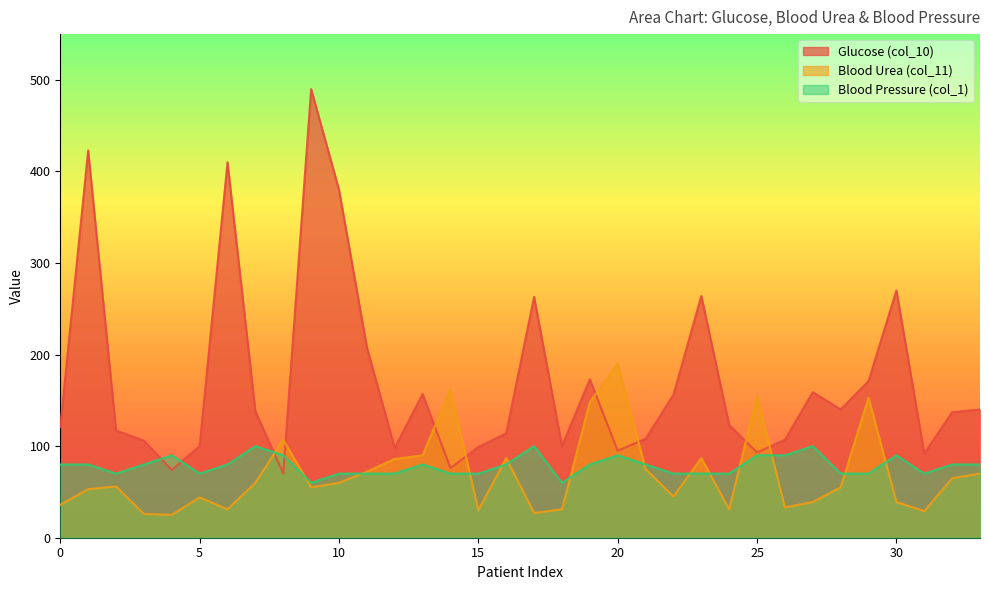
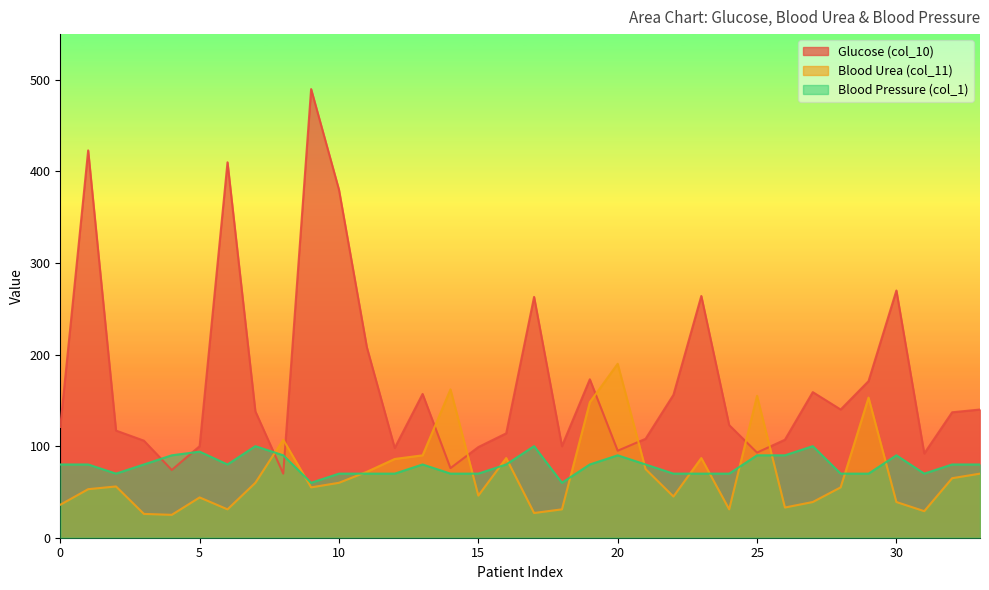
  {
    "Glucose (col_10)": {
      "0": 120,
      "5": 100,
      "10": 380,
      "15": 100,
      "20": 100,
      "25": 90,
      "30": 270
    },
    "Blood Urea (col_11)": {
      "0": 40,
      "5": 40,
      "10": 60,
-     "15": 30,
+     "15": 50,
      "20": 190,
      "25": 160,
      "30": 40
    },
    "Blood Pressure (col_1)": {
      "0": 80,
-     "5": 70,
+     "5": 90,
      "10": 70,
      "15": 70,
      "20": 90,
      "25": 90,
      "30": 90
    }
  }
